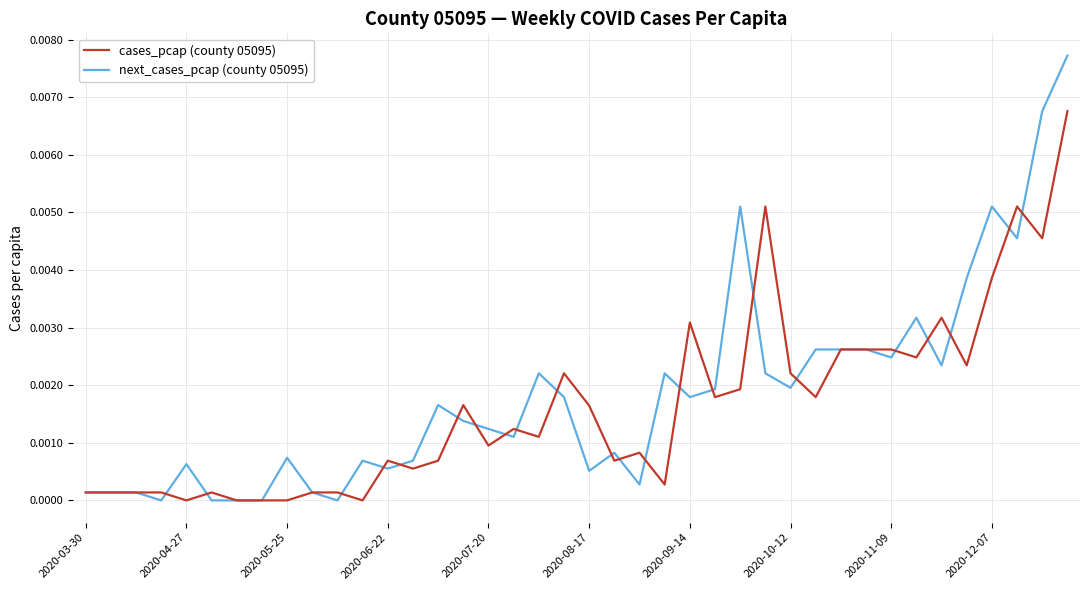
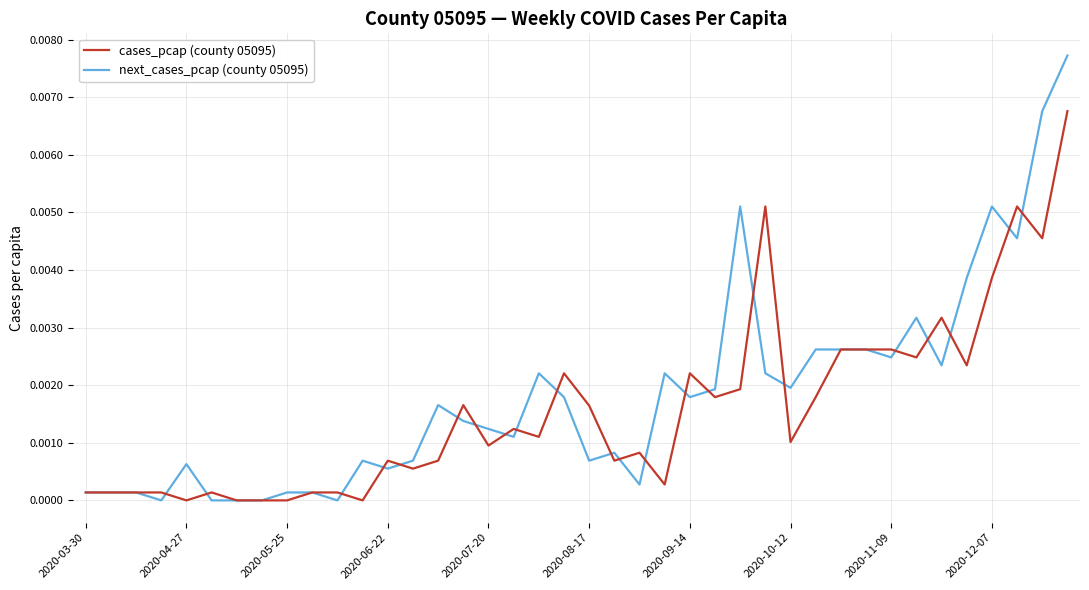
  {
    "cases_pcap (county 05095)": {
      "2020-04-27": 0.0000,
      "2020-05-25": 0.0000,
      "2020-06-22": 0.0007,
      "2020-07-20": 0.0010,
      "2020-08-17": 0.0016,
-     "2020-09-14": 0.0031,
-     "2020-10-12": 0.0022,
+     "2020-09-14": 0.0022,
+     "2020-10-12": 0.0010,
      "2020-11-09": 0.0026,
      "2020-12-07": 0.0039
    },
    "next_cases_pcap (county 05095)": {
      "2020-04-27": 0.0006,
-     "2020-05-25": 0.0007,
+     "2020-05-25": 0.0001,
      "2020-06-22": 0.0006,
      "2020-07-20": 0.0012,
-     "2020-08-17": 0.0005,
+     "2020-08-17": 0.0007,
      "2020-09-14": 0.0018,
      "2020-10-12": 0.0020,
      "2020-11-09": 0.0025,
      "2020-12-07": 0.0051
    }
  }
